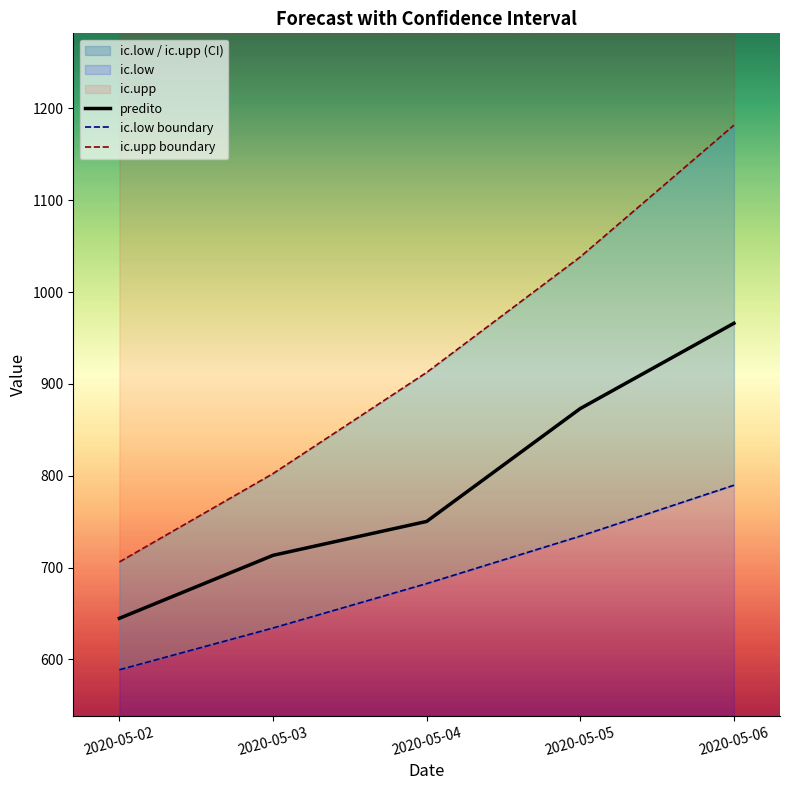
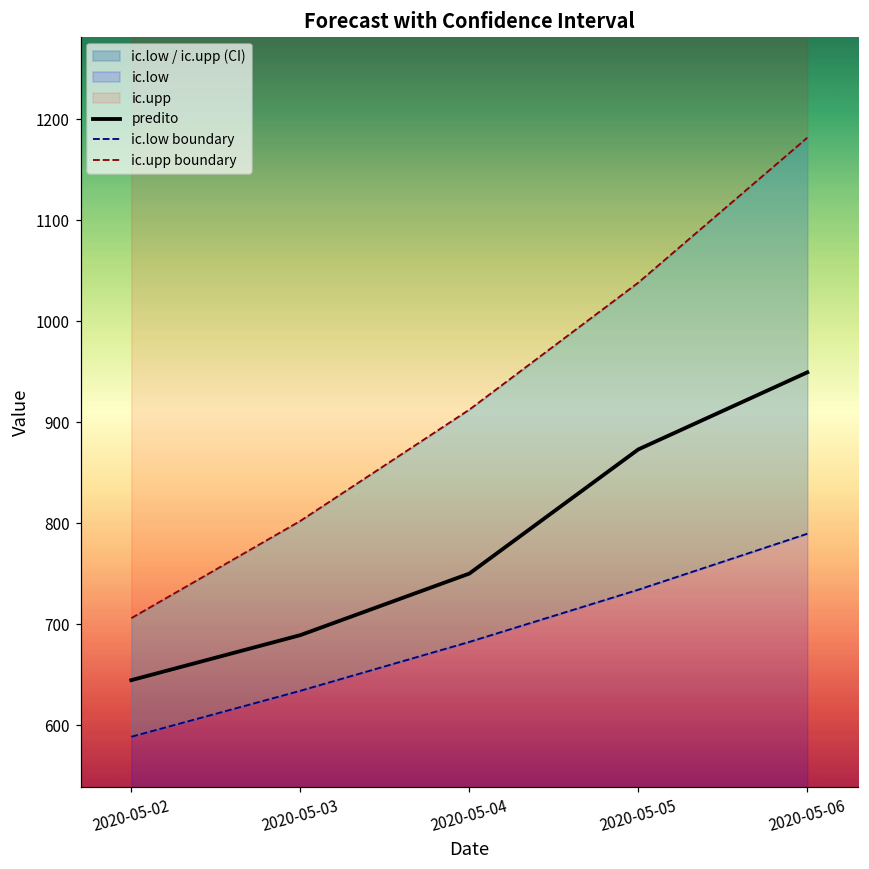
  {
    "predito": {
      "2020-05-02": 640,
-     "2020-05-03": 710,
+     "2020-05-03": 690,
      "2020-05-04": 750,
      "2020-05-05": 870,
-     "2020-05-06": 970
+     "2020-05-06": 950
    },
    "ic.upp": {
      "2020-05-02": 580,
      "2020-05-03": 480,
      "2020-05-04": 370,
      "2020-05-05": 240,
      "2020-05-06": 100
    }
  }
